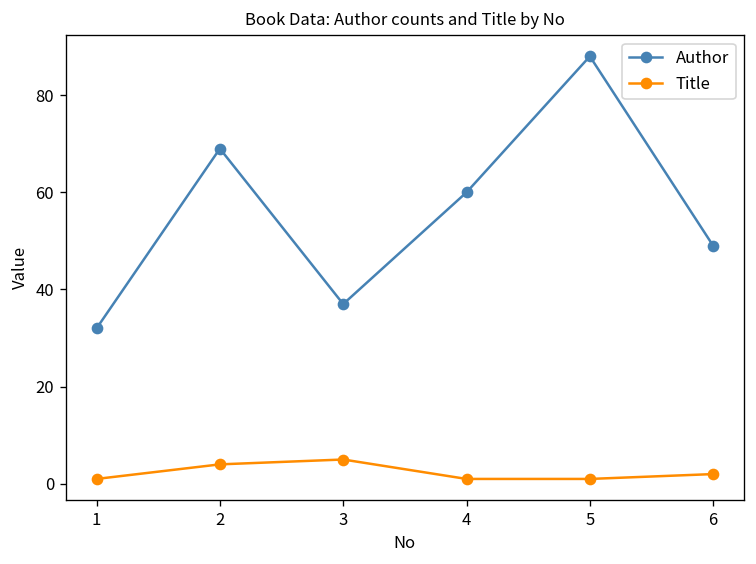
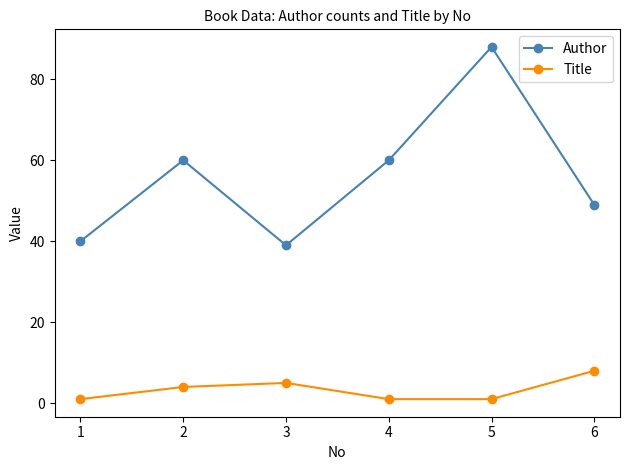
  {
    "Author": {
-     "1": 32,
-     "2": 69,
-     "3": 37,
+     "1": 40,
+     "2": 60,
+     "3": 39,
      "4": 60,
      "5": 88,
      "6": 49
    },
    "Title": {
      "1": 1,
      "2": 4,
      "3": 5,
      "4": 1,
      "5": 1,
-     "6": 2
+     "6": 8
    }
  }
